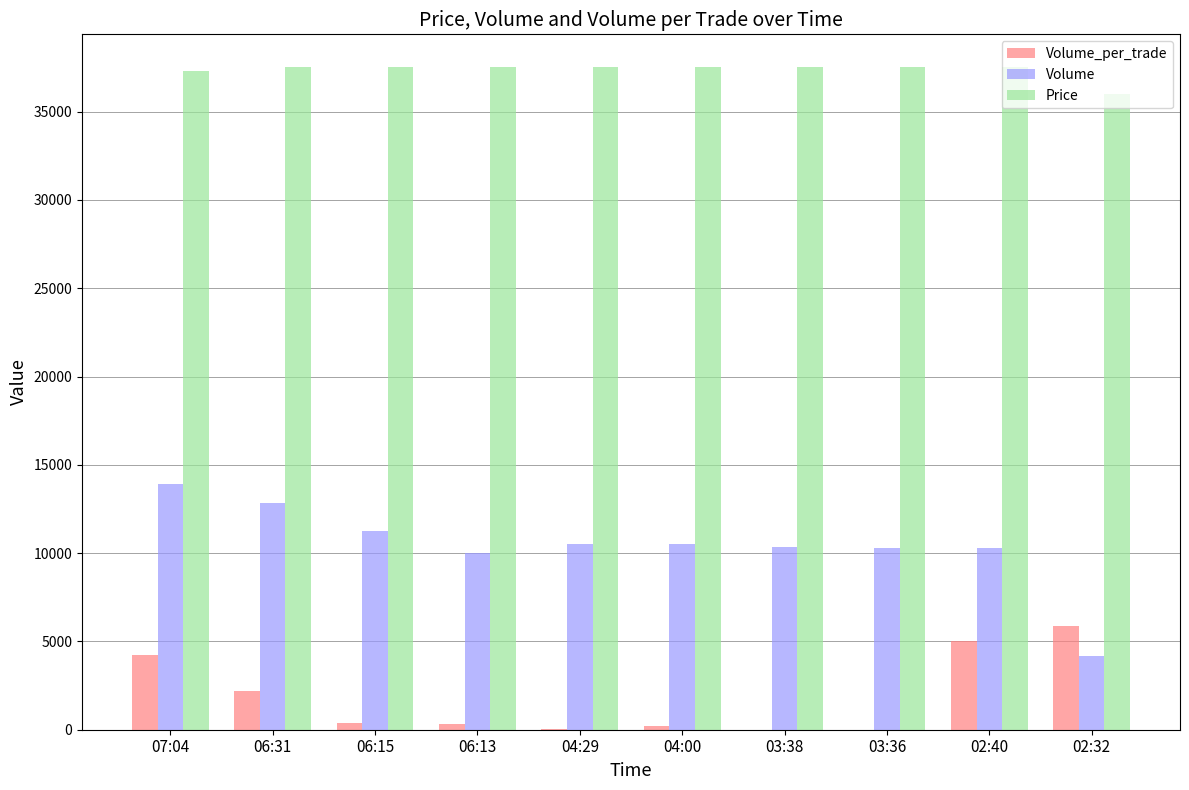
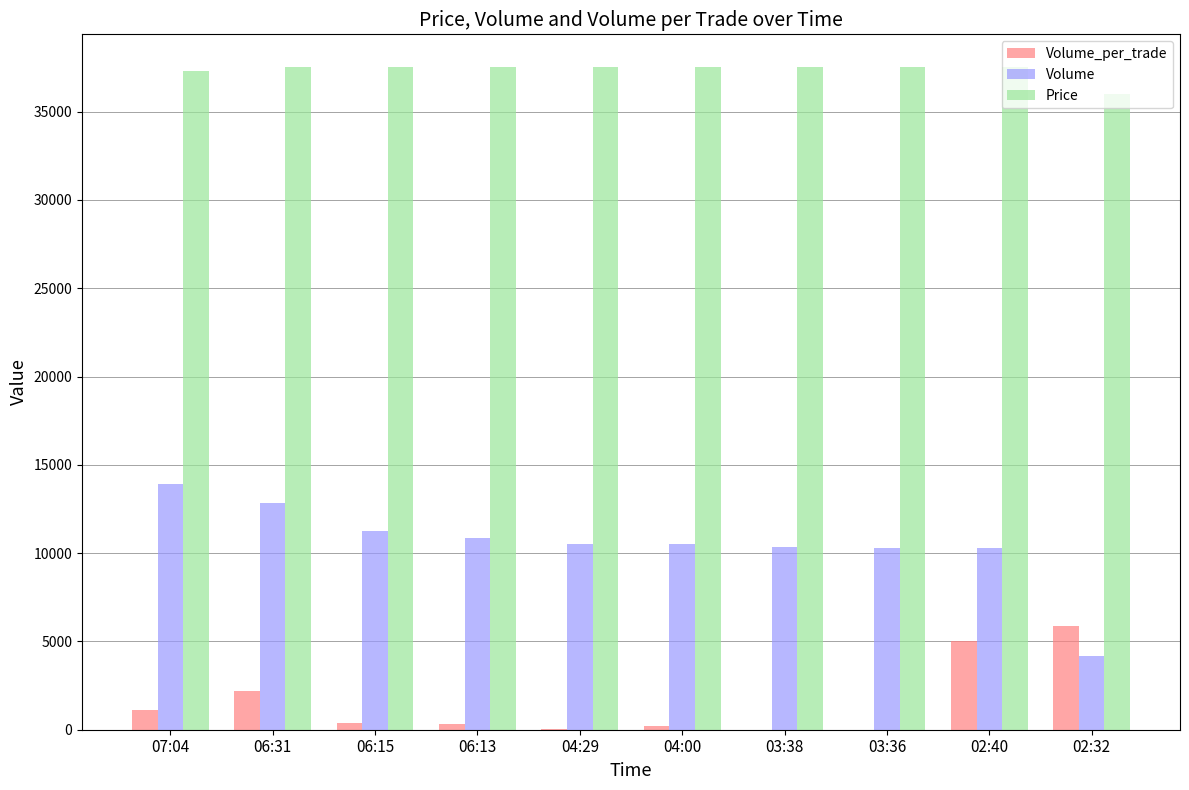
  {
    "Volume_per_trade": {
-     "07:04": 4300,
+     "07:04": 1100,
      "06:31": 2200,
      "06:15": 400,
      "06:13": 300,
      "04:00": 200,
      "02:40": 5000,
      "02:32": 5800
    },
    "Volume": {
      "07:04": 13900,
      "06:31": 12800,
      "06:15": 11200,
-     "06:13": 10000,
+     "06:13": 10800,
      "04:29": 10500,
      "04:00": 10500,
      "03:38": 10300,
      "03:36": 10300,
      "02:40": 10300,
      "02:32": 4200
    },
    "Price": {
      "07:04": 37300,
      "06:31": 37500,
      "06:15": 37500,
      "06:13": 37500,
      "04:29": 37500,
      "04:00": 37500,
      "03:38": 37500,
      "03:36": 37500
    }
  }
